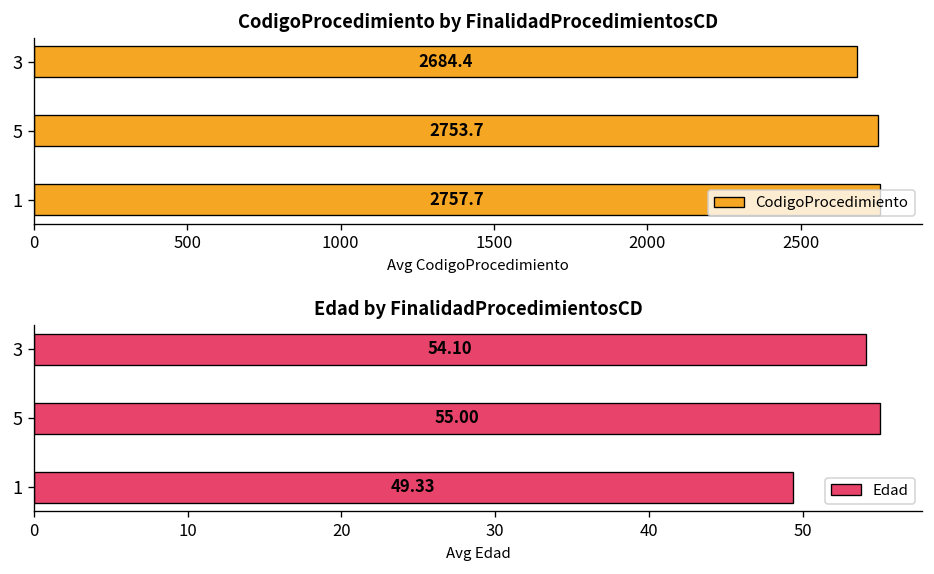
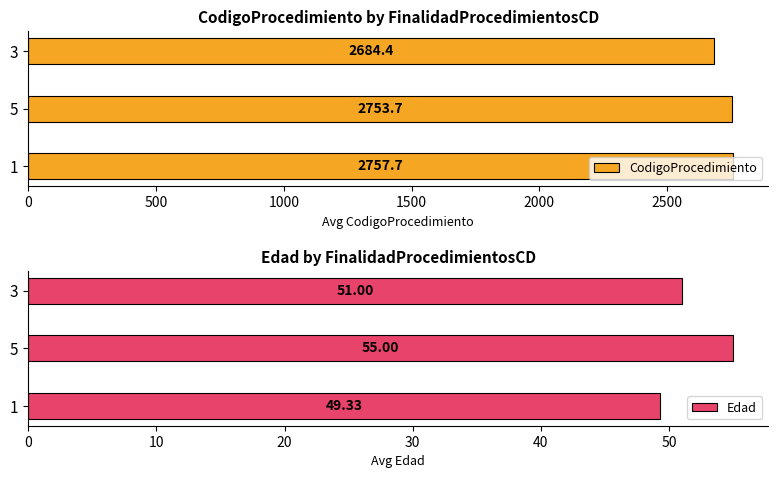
  {
    "CodigoProcedimiento by FinalidadProcedimientosCD": {
      "3": 2684.4,
      "5": 2753.7
    },
    "Edad by FinalidadProcedimientosCD": {
-     "3": 54.10,
+     "3": 51.00,
      "5": 55.00,
      "1": 49.33
    }
  }
